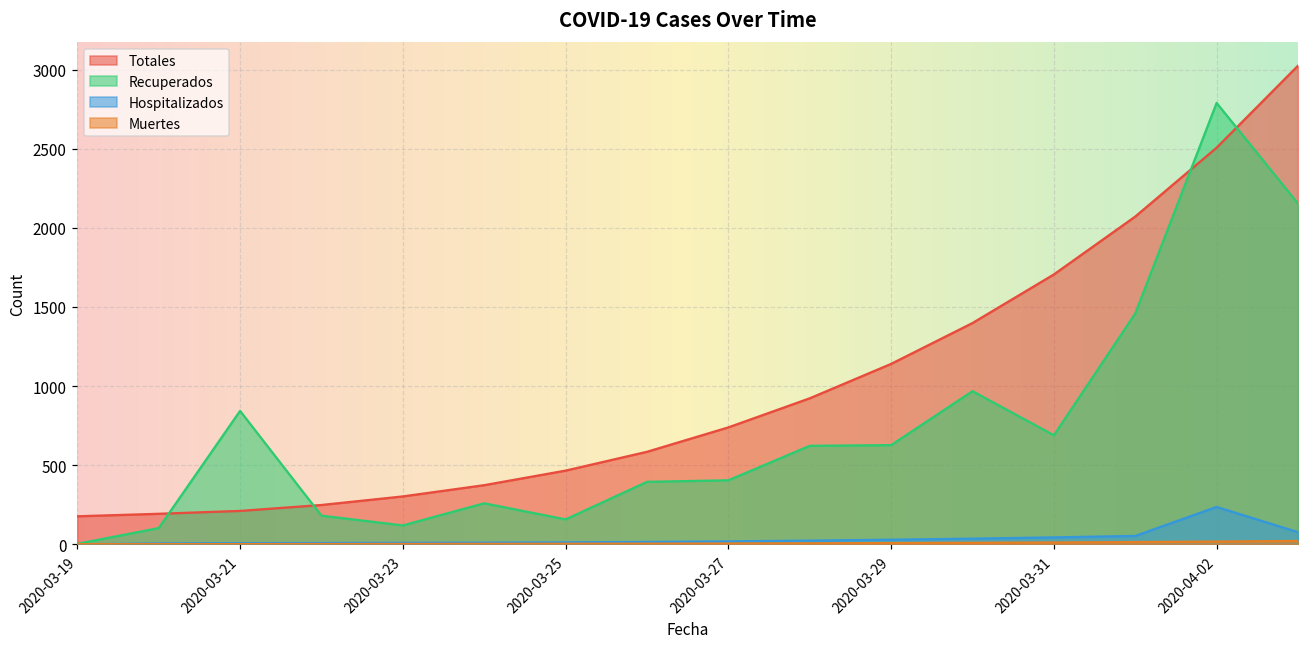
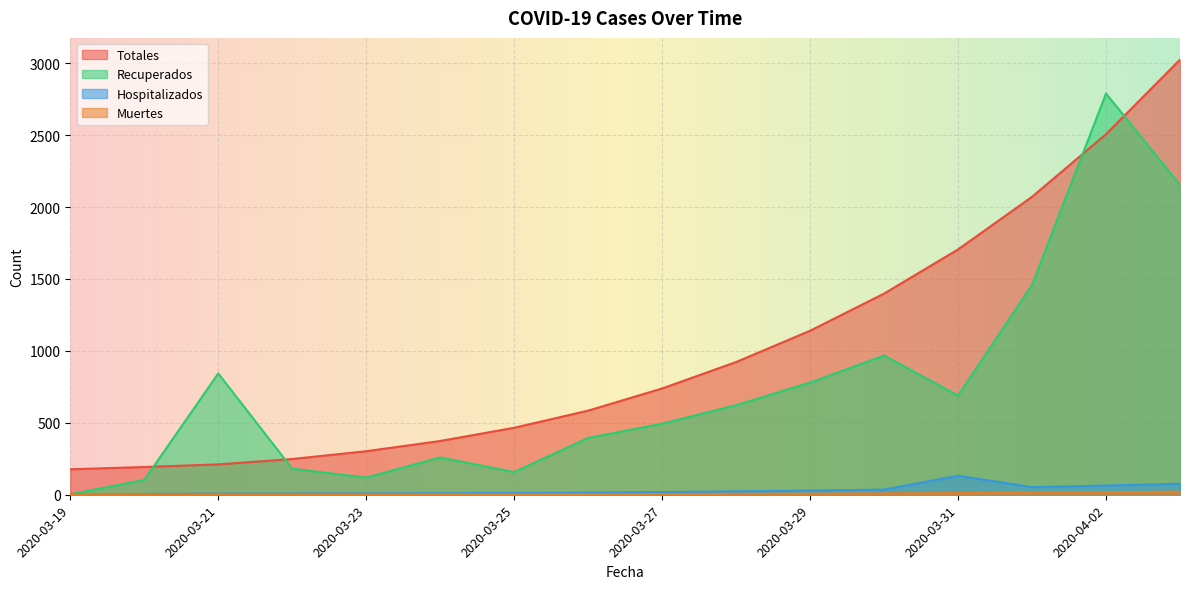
  {
    "Recuperados": {
      "2020-03-21": 840,
      "2020-03-23": 120,
      "2020-03-25": 160,
-     "2020-03-27": 400,
-     "2020-03-29": 630,
+     "2020-03-27": 490,
+     "2020-03-29": 780,
      "2020-03-31": 690,
      "2020-04-02": 2790
    },
    "Hospitalizados": {
      "2020-03-29": 30,
-     "2020-03-31": 40,
-     "2020-04-02": 240
+     "2020-03-31": 130,
+     "2020-04-02": 60
    }
  }
